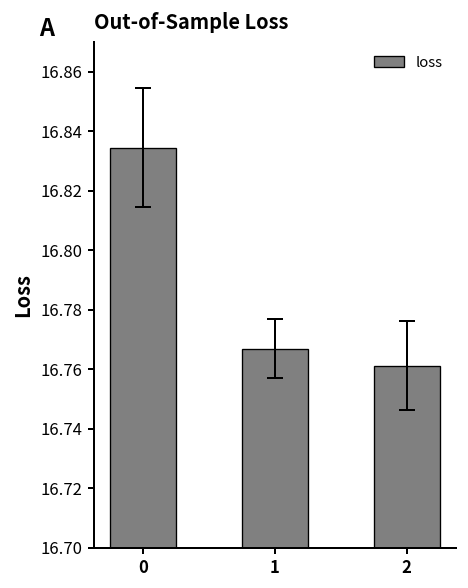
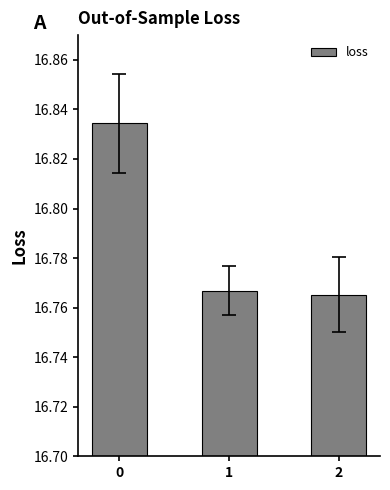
  {
    "loss": {
      "0": 16.834,
      "1": 16.767,
-     "2": 16.761
+     "2": 16.765
    }
  }
